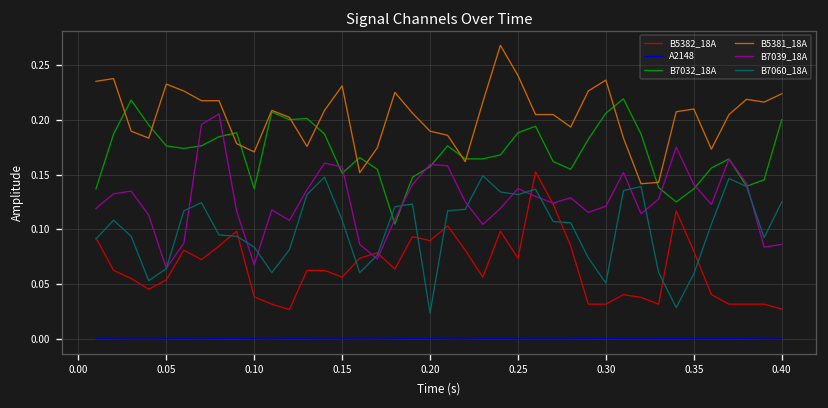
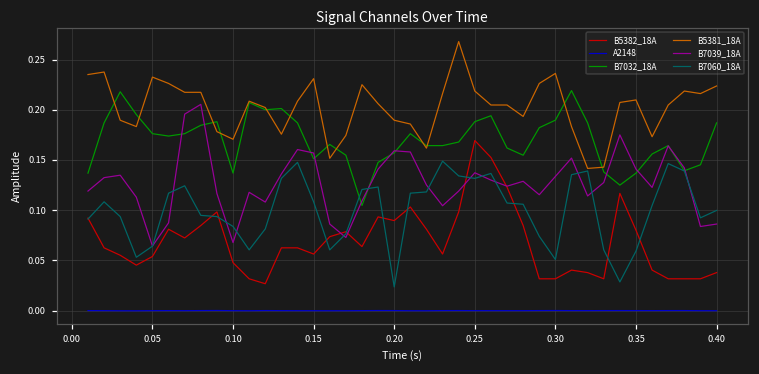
  {
    "B5382_18A": {
      "0.05": 0.05,
-     "0.10": 0.04,
+     "0.10": 0.05,
      "0.15": 0.06,
      "0.20": 0.09,
-     "0.25": 0.07,
+     "0.25": 0.17,
      "0.30": 0.03,
      "0.35": 0.08,
-     "0.40": 0.03
+     "0.40": 0.04
    },
    "A2148": {
      "0.05": 0.00,
      "0.10": 0.00,
      "0.15": 0.00,
      "0.20": 0.00,
      "0.25": 0.00,
      "0.30": 0.00,
      "0.35": 0.00,
      "0.40": 0.00
    },
    "B7032_18A": {
      "0.05": 0.18,
      "0.10": 0.14,
      "0.15": 0.15,
      "0.25": 0.19,
-     "0.30": 0.21,
+     "0.30": 0.19,
      "0.35": 0.14,
-     "0.40": 0.20
+     "0.40": 0.19
    },
    "B5381_18A": {
      "0.05": 0.23,
      "0.10": 0.17,
      "0.15": 0.23,
      "0.20": 0.19,
-     "0.25": 0.24,
+     "0.25": 0.22,
      "0.30": 0.24,
      "0.35": 0.21,
      "0.40": 0.22
    },
    "B7039_18A": {
      "0.10": 0.07,
      "0.15": 0.16,
      "0.25": 0.14,
-     "0.30": 0.12,
+     "0.30": 0.13,
      "0.35": 0.14,
      "0.40": 0.09
    },
    "B7060_18A": {
      "0.10": 0.08,
      "0.15": 0.11,
      "0.20": 0.02,
      "0.25": 0.13,
      "0.30": 0.05,
      "0.35": 0.06,
-     "0.40": 0.12
+     "0.40": 0.10
    }
  }
